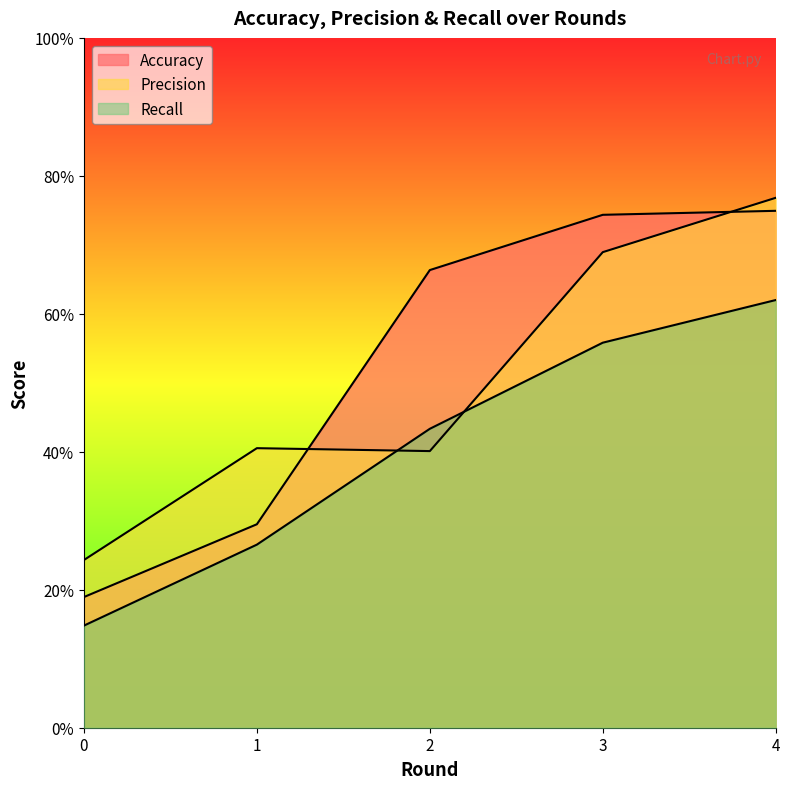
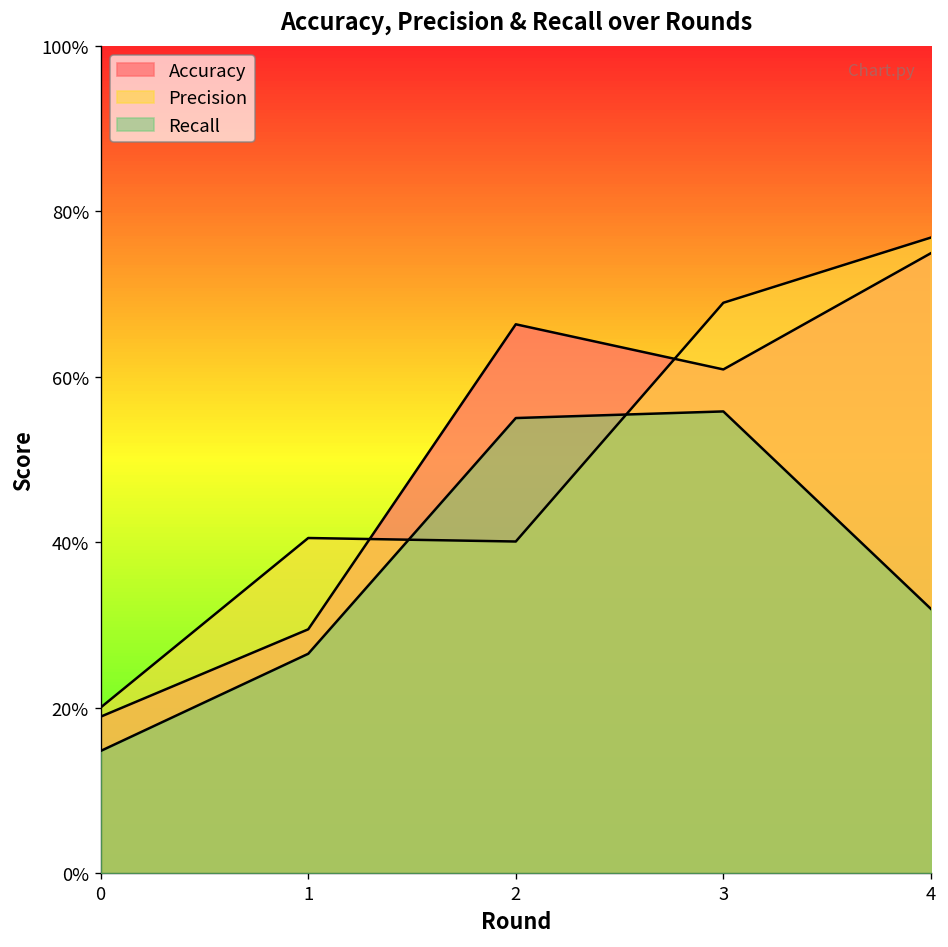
  {
    "Accuracy": {
      "0": "19%",
      "1": "29%",
      "2": "66%",
-     "3": "74%",
+     "3": "61%",
      "4": "75%"
    },
    "Precision": {
-     "0": "24%",
+     "0": "20%",
      "1": "41%",
      "2": "40%",
      "3": "69%",
      "4": "77%"
    },
    "Recall": {
      "0": "15%",
      "1": "27%",
-     "2": "43%",
+     "2": "55%",
      "3": "56%",
-     "4": "62%"
+     "4": "32%"
    }
  }
